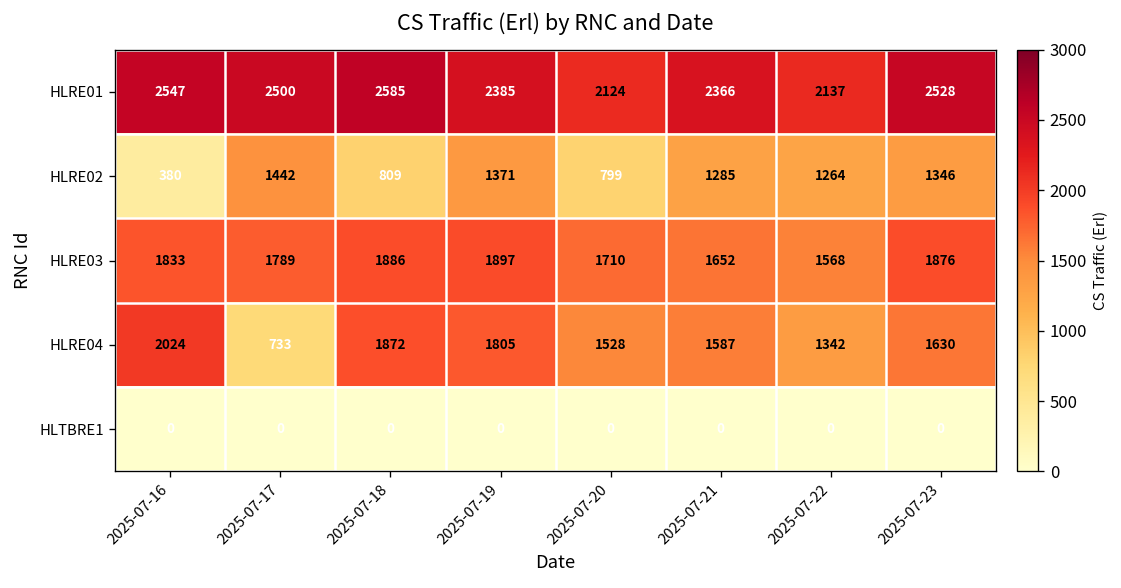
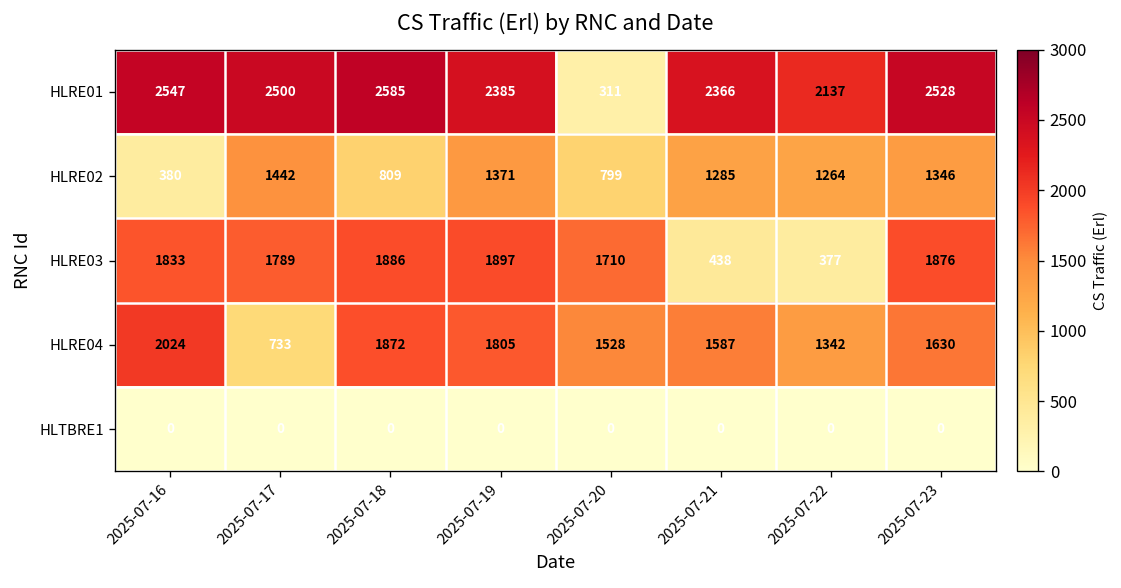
  {
    "HLRE01": {
      "2025-07-16": 2547,
      "2025-07-17": 2500,
      "2025-07-18": 2585,
      "2025-07-19": 2385,
-     "2025-07-20": 2124,
+     "2025-07-20": 311,
      "2025-07-21": 2366,
      "2025-07-22": 2137,
      "2025-07-23": 2528
    },
    "HLRE02": {
      "2025-07-16": 380,
      "2025-07-17": 1442,
      "2025-07-18": 809,
      "2025-07-19": 1371,
      "2025-07-20": 799,
      "2025-07-21": 1285,
      "2025-07-22": 1264,
      "2025-07-23": 1346
    },
    "HLRE03": {
      "2025-07-16": 1833,
      "2025-07-17": 1789,
      "2025-07-18": 1886,
      "2025-07-19": 1897,
      "2025-07-20": 1710,
-     "2025-07-21": 1652,
-     "2025-07-22": 1568,
+     "2025-07-21": 438,
+     "2025-07-22": 377,
      "2025-07-23": 1876
    },
    "HLRE04": {
      "2025-07-16": 2024,
      "2025-07-17": 733,
      "2025-07-18": 1872,
      "2025-07-19": 1805,
      "2025-07-20": 1528,
      "2025-07-21": 1587,
      "2025-07-22": 1342,
      "2025-07-23": 1630
    },
    "HLTBRE1": {
      "2025-07-16": 0,
      "2025-07-17": 0,
      "2025-07-18": 0,
      "2025-07-19": 0,
      "2025-07-20": 0,
      "2025-07-21": 0,
      "2025-07-22": 0,
      "2025-07-23": 0
    }
  }
